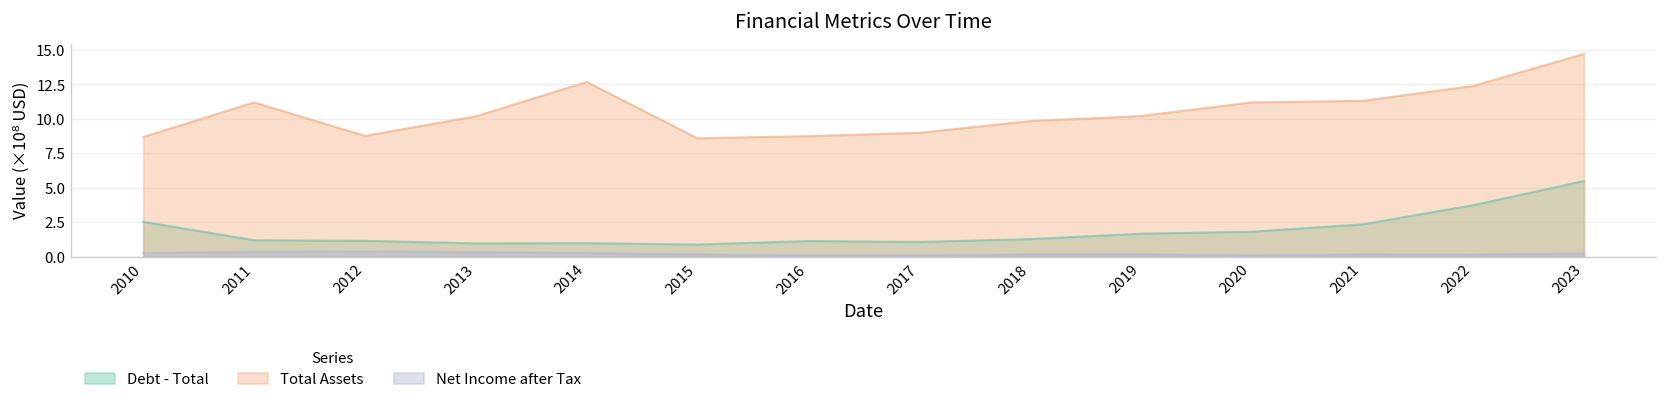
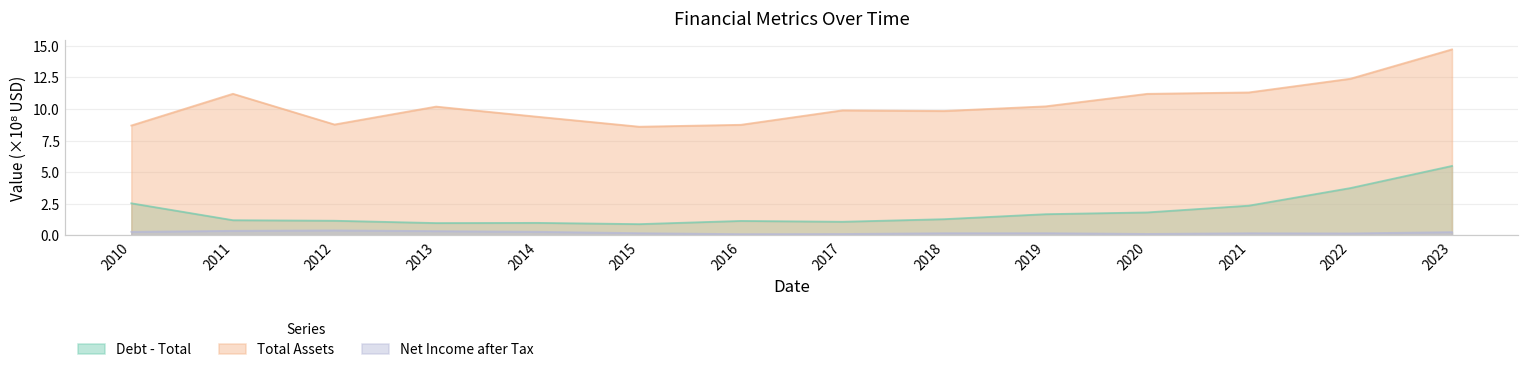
  {
    "Total Assets": {
      "2010": 8.7,
      "2011": 11.2,
      "2012": 8.8,
      "2013": 10.2,
-     "2014": 12.7,
+     "2014": 9.4,
      "2015": 8.6,
      "2016": 8.8,
-     "2017": 9.0,
+     "2017": 9.9,
      "2018": 9.8,
      "2019": 10.2,
      "2020": 11.2,
      "2021": 11.3,
      "2022": 12.4,
      "2023": 14.7
    }
  }
